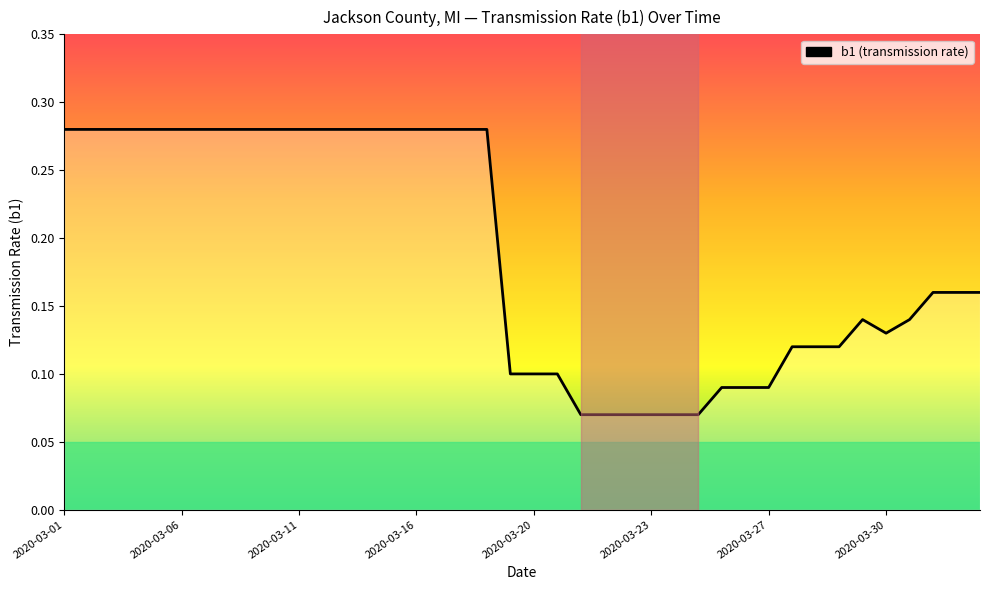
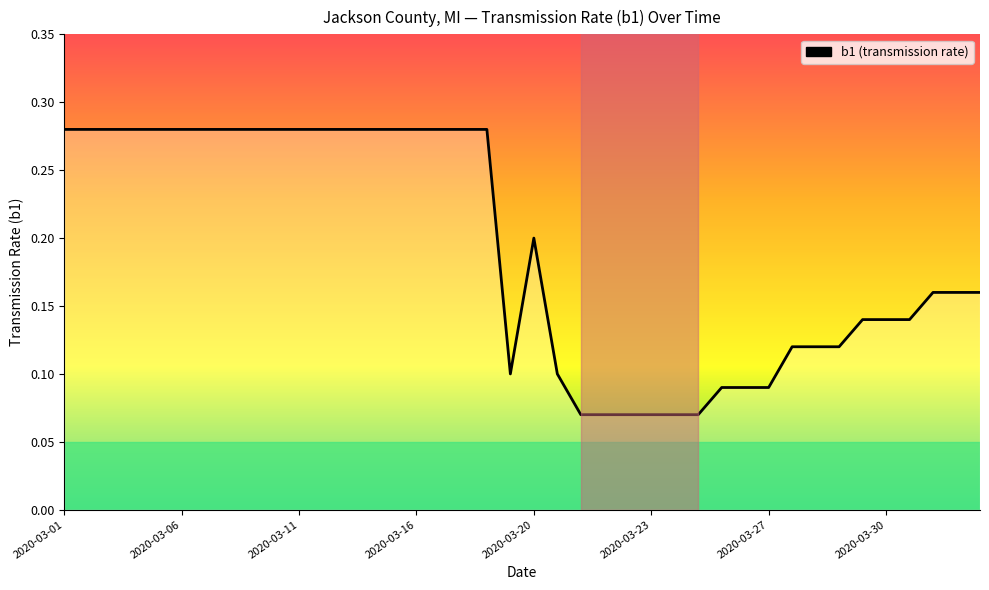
  {
    "2020-03-01": 0.28,
    "2020-03-06": 0.28,
    "2020-03-11": 0.28,
    "2020-03-16": 0.28,
-   "2020-03-20": 0.1,
-   "2020-03-30": 0.13
+   "2020-03-20": 0.2,
+   "2020-03-30": 0.14
  }
